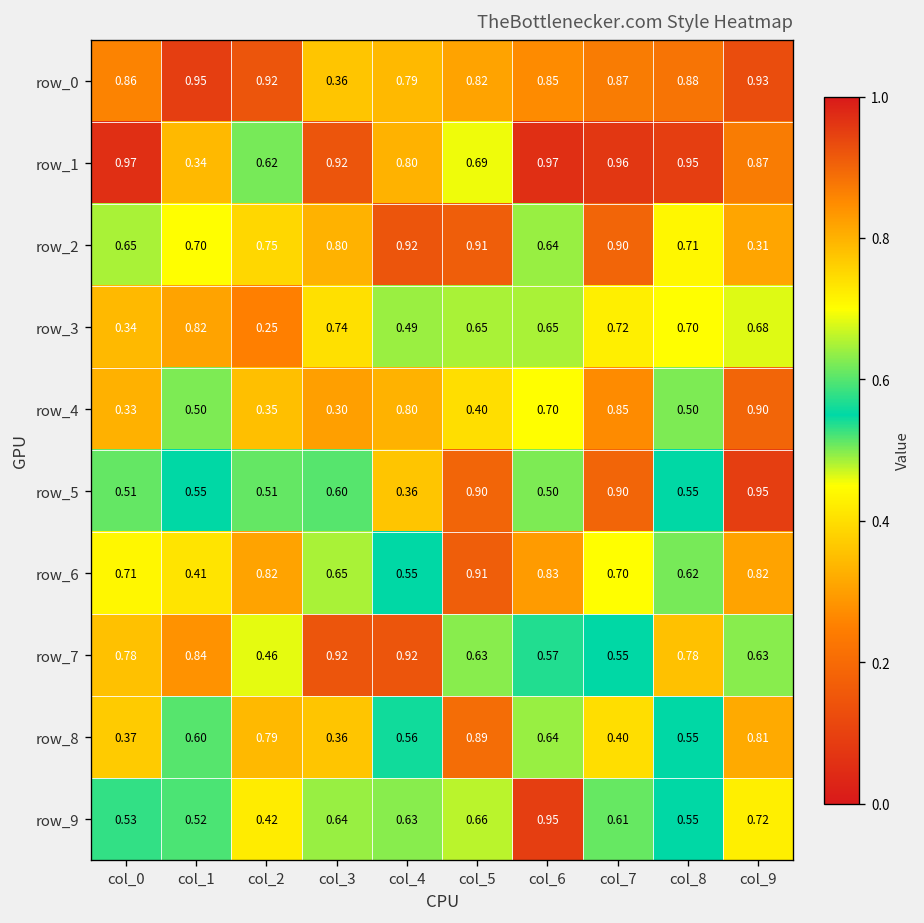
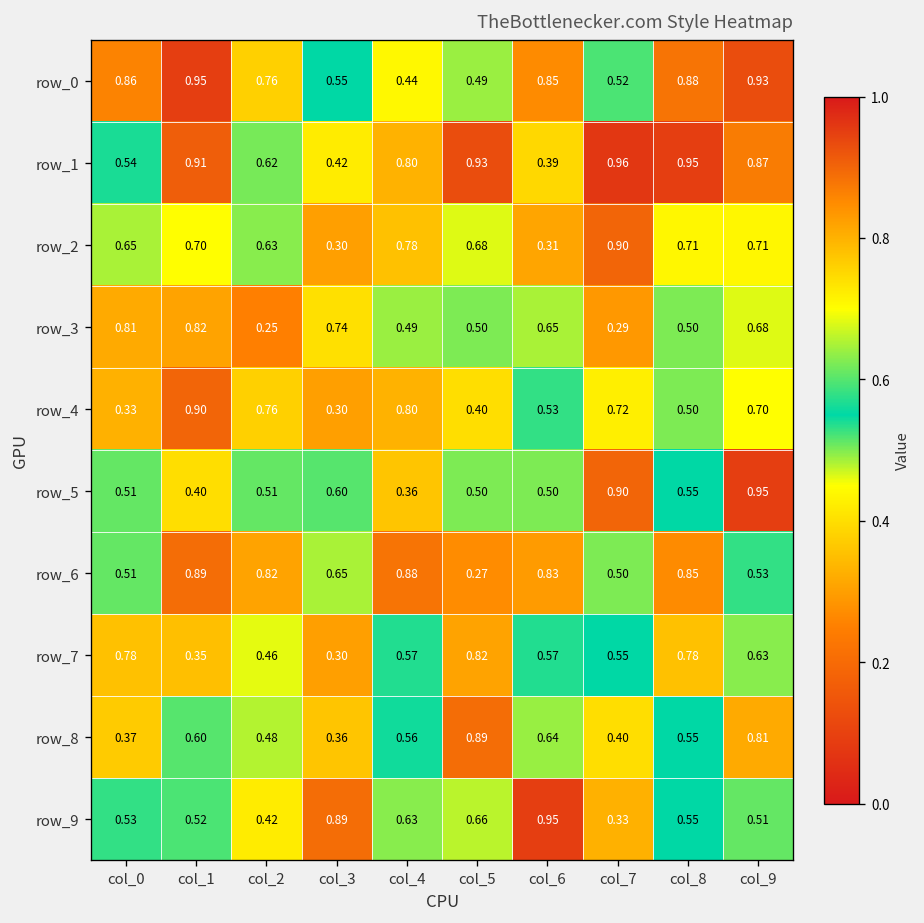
  {
    "row_0": {
      "col_0": 0.86,
      "col_1": 0.95,
-     "col_2": 0.92,
-     "col_3": 0.36,
-     "col_4": 0.79,
-     "col_5": 0.82,
+     "col_2": 0.76,
+     "col_3": 0.55,
+     "col_4": 0.44,
+     "col_5": 0.49,
      "col_6": 0.85,
-     "col_7": 0.87,
+     "col_7": 0.52,
      "col_8": 0.88,
      "col_9": 0.93
    },
    "row_1": {
-     "col_0": 0.97,
-     "col_1": 0.34,
+     "col_0": 0.54,
+     "col_1": 0.91,
      "col_2": 0.62,
-     "col_3": 0.92,
+     "col_3": 0.42,
      "col_4": 0.80,
-     "col_5": 0.69,
-     "col_6": 0.97,
+     "col_5": 0.93,
+     "col_6": 0.39,
      "col_7": 0.96,
      "col_8": 0.95,
      "col_9": 0.87
    },
    "row_2": {
      "col_0": 0.65,
      "col_1": 0.70,
-     "col_2": 0.75,
-     "col_3": 0.80,
-     "col_4": 0.92,
-     "col_5": 0.91,
-     "col_6": 0.64,
+     "col_2": 0.63,
+     "col_3": 0.30,
+     "col_4": 0.78,
+     "col_5": 0.68,
+     "col_6": 0.31,
      "col_7": 0.90,
      "col_8": 0.71,
-     "col_9": 0.31
+     "col_9": 0.71
    },
    "row_3": {
-     "col_0": 0.34,
+     "col_0": 0.81,
      "col_1": 0.82,
      "col_2": 0.25,
      "col_3": 0.74,
      "col_4": 0.49,
-     "col_5": 0.65,
+     "col_5": 0.50,
      "col_6": 0.65,
-     "col_7": 0.72,
-     "col_8": 0.70,
+     "col_7": 0.29,
+     "col_8": 0.50,
      "col_9": 0.68
    },
    "row_4": {
      "col_0": 0.33,
-     "col_1": 0.50,
-     "col_2": 0.35,
+     "col_1": 0.90,
+     "col_2": 0.76,
      "col_3": 0.30,
      "col_4": 0.80,
      "col_5": 0.40,
-     "col_6": 0.70,
-     "col_7": 0.85,
+     "col_6": 0.53,
+     "col_7": 0.72,
      "col_8": 0.50,
-     "col_9": 0.90
+     "col_9": 0.70
    },
    "row_5": {
      "col_0": 0.51,
-     "col_1": 0.55,
+     "col_1": 0.40,
      "col_2": 0.51,
      "col_3": 0.60,
      "col_4": 0.36,
-     "col_5": 0.90,
+     "col_5": 0.50,
      "col_6": 0.50,
      "col_7": 0.90,
      "col_8": 0.55,
      "col_9": 0.95
    },
    "row_6": {
-     "col_0": 0.71,
-     "col_1": 0.41,
+     "col_0": 0.51,
+     "col_1": 0.89,
      "col_2": 0.82,
      "col_3": 0.65,
-     "col_4": 0.55,
-     "col_5": 0.91,
+     "col_4": 0.88,
+     "col_5": 0.27,
      "col_6": 0.83,
-     "col_7": 0.70,
-     "col_8": 0.62,
-     "col_9": 0.82
+     "col_7": 0.50,
+     "col_8": 0.85,
+     "col_9": 0.53
    },
    "row_7": {
      "col_0": 0.78,
-     "col_1": 0.84,
+     "col_1": 0.35,
      "col_2": 0.46,
-     "col_3": 0.92,
-     "col_4": 0.92,
-     "col_5": 0.63,
+     "col_3": 0.30,
+     "col_4": 0.57,
+     "col_5": 0.82,
      "col_6": 0.57,
      "col_7": 0.55,
      "col_8": 0.78,
      "col_9": 0.63
    },
    "row_8": {
      "col_0": 0.37,
      "col_1": 0.60,
-     "col_2": 0.79,
+     "col_2": 0.48,
      "col_3": 0.36,
      "col_4": 0.56,
      "col_5": 0.89,
      "col_6": 0.64,
      "col_7": 0.40,
      "col_8": 0.55,
      "col_9": 0.81
    },
    "row_9": {
      "col_0": 0.53,
      "col_1": 0.52,
      "col_2": 0.42,
-     "col_3": 0.64,
+     "col_3": 0.89,
      "col_4": 0.63,
      "col_5": 0.66,
      "col_6": 0.95,
-     "col_7": 0.61,
+     "col_7": 0.33,
      "col_8": 0.55,
-     "col_9": 0.72
+     "col_9": 0.51
    }
  }
